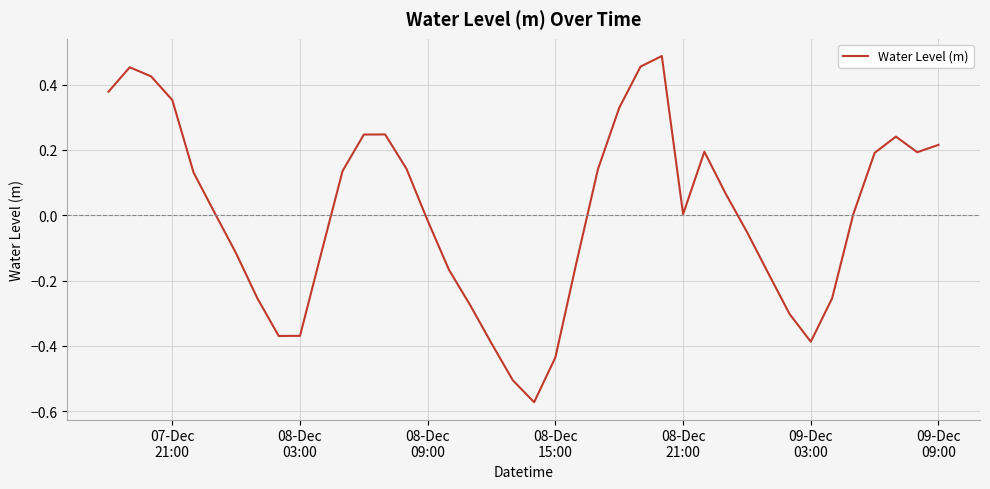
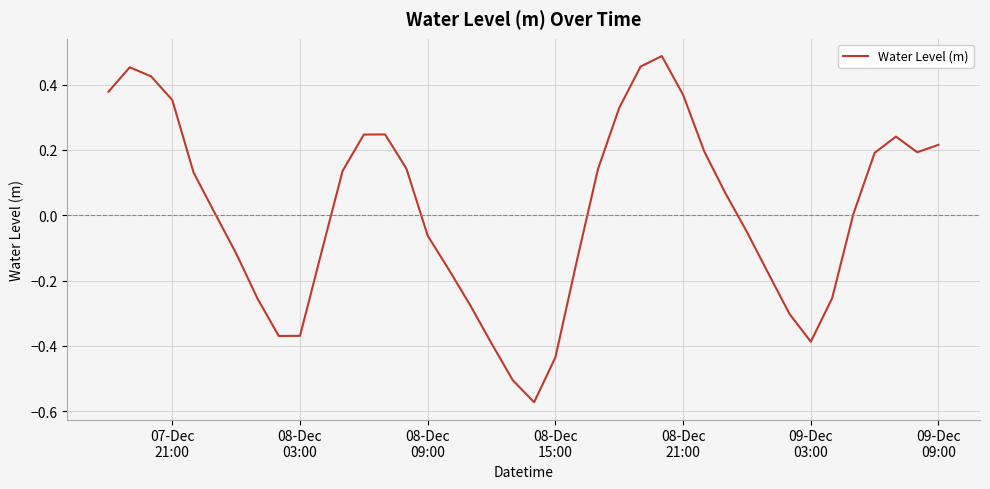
  {
    "07-Dec 21:00": 0.35,
    "08-Dec 03:00": -0.37,
-   "08-Dec 09:00": -0.02,
+   "08-Dec 09:00": -0.06,
    "08-Dec 15:00": -0.44,
-   "08-Dec 21:00": 0.00,
+   "08-Dec 21:00": 0.37,
    "09-Dec 03:00": -0.39,
    "09-Dec 09:00": 0.22
  }
